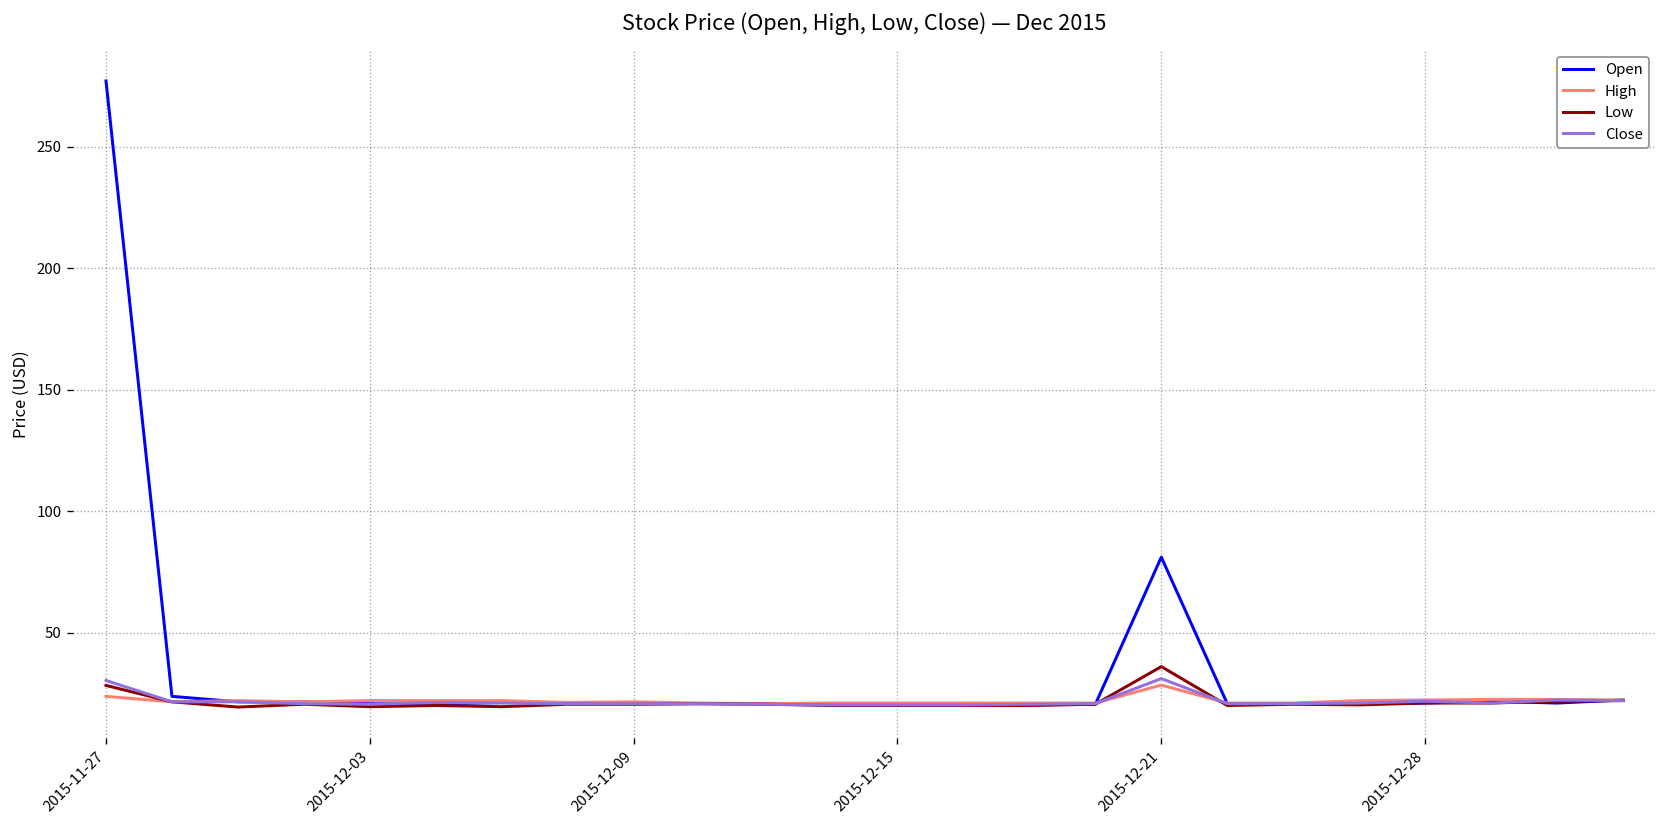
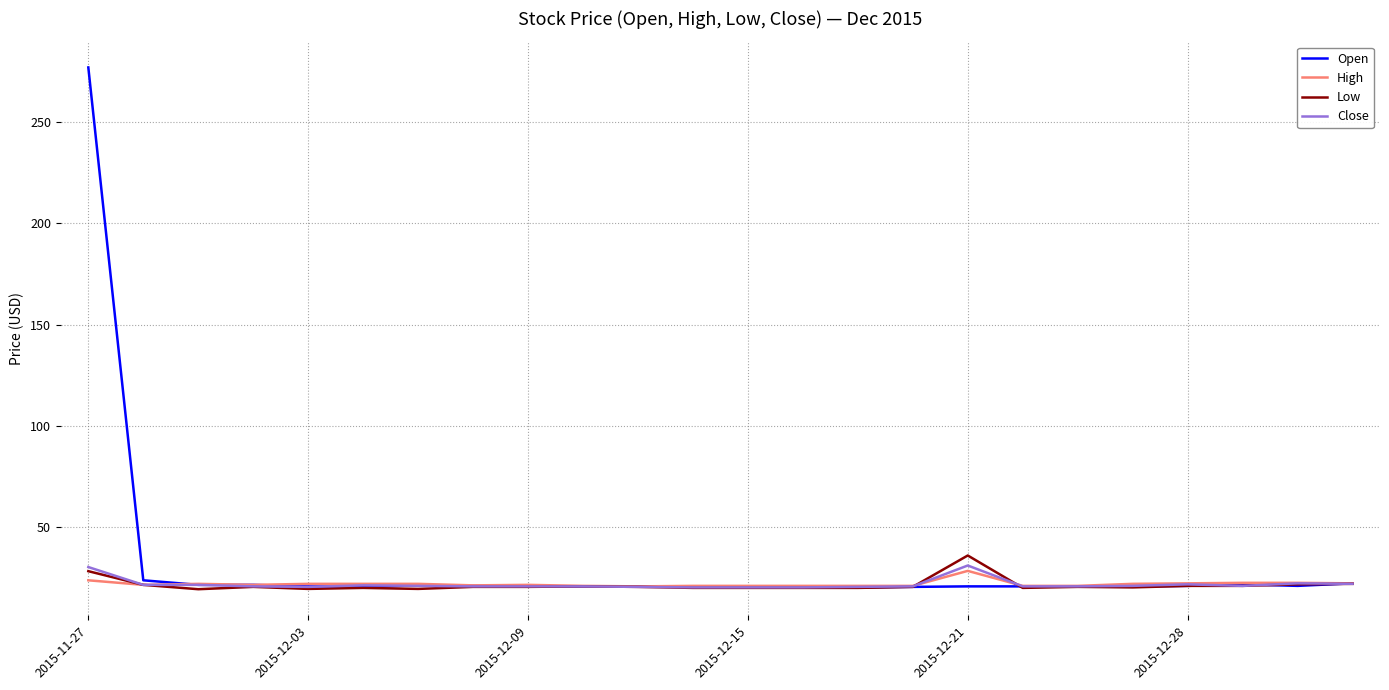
  {
    "Open": {
      "2015-11-27": 277,
-     "2015-12-21": 81
+     "2015-12-21": 21
    },
    "High": {
      "2015-11-27": 24,
      "2015-12-03": 22,
      "2015-12-21": 28
    },
    "Low": {
      "2015-11-27": 28,
      "2015-12-21": 36
    },
    "Close": {
      "2015-11-27": 30,
      "2015-12-21": 31
    }
  }
